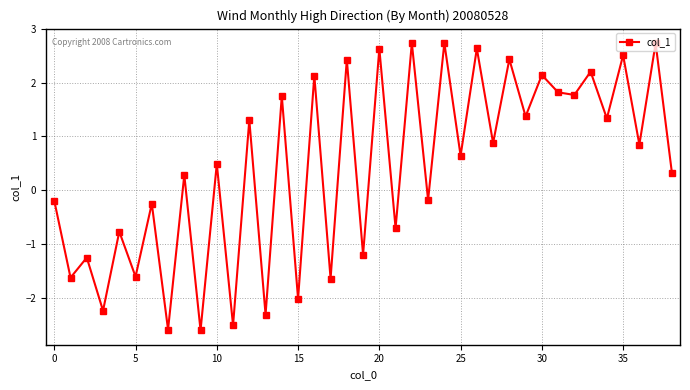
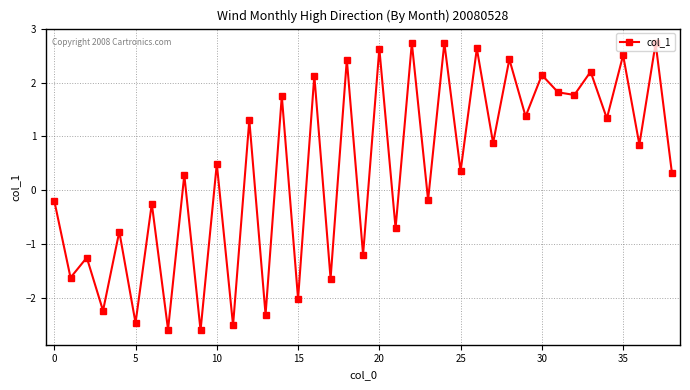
  {
    "0": -0.2,
-   "5": -1.6,
+   "5": -2.5,
    "10": 0.5,
    "15": -2.0,
    "20": 2.6,
-   "25": 0.6,
+   "25": 0.4,
    "30": 2.1,
    "35": 2.5
  }
